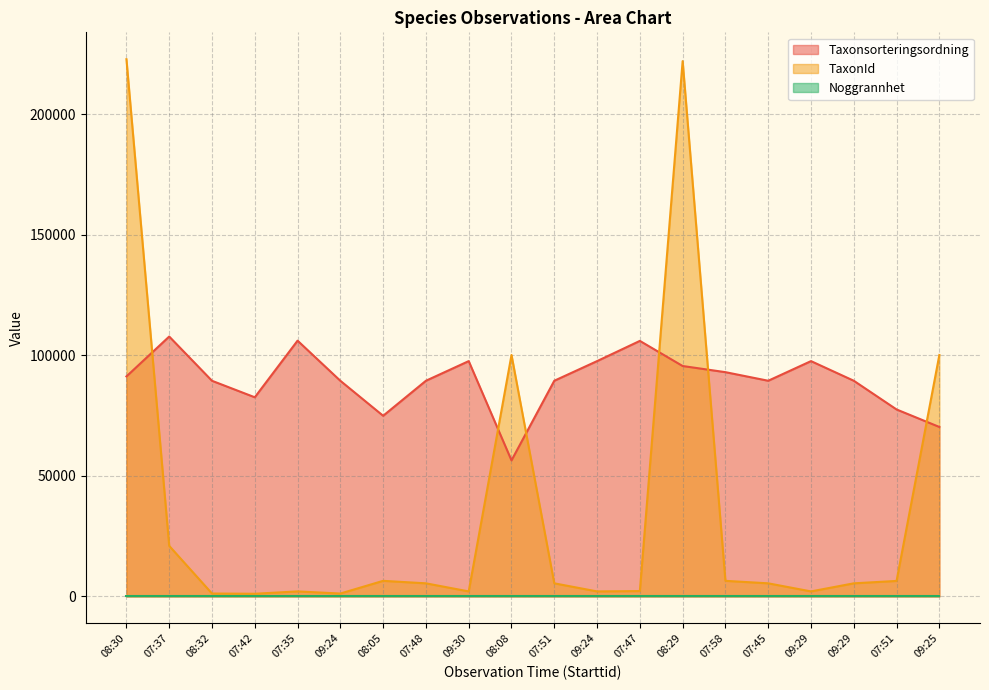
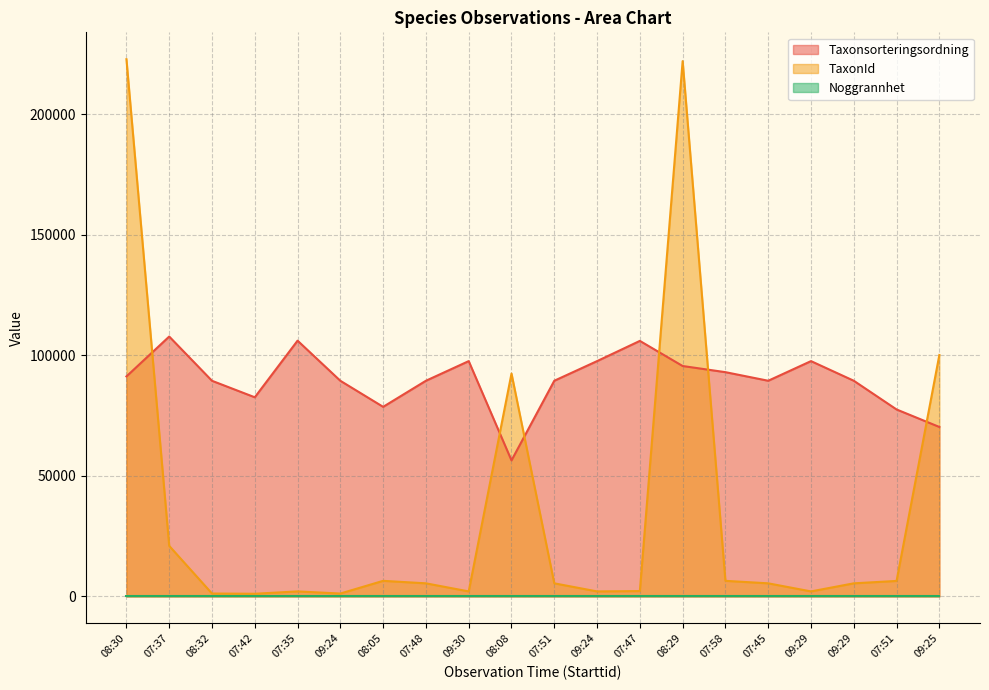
  {
    "Taxonsorteringsordning": {
      "08:30": 91000,
      "07:37": 108000,
      "08:32": 89000,
      "07:42": 83000,
      "07:35": 106000,
-     "08:05": 75000,
+     "08:05": 79000,
      "07:48": 89000,
      "09:30": 98000,
      "08:08": 56000,
      "07:47": 106000,
      "08:29": 96000,
      "07:58": 93000,
      "07:45": 89000,
      "09:25": 70000
    },
    "TaxonId": {
      "08:30": 223000,
      "07:37": 21000,
      "08:32": 1000,
      "07:42": 1000,
      "07:35": 2000,
      "08:05": 6000,
      "07:48": 5000,
      "09:30": 2000,
-     "08:08": 100000,
+     "08:08": 92000,
      "07:47": 2000,
      "08:29": 222000,
      "07:58": 6000,
      "07:45": 5000,
      "09:25": 100000
    },
    "Noggrannhet": {
      "08:30": 0,
      "07:37": 0,
      "08:32": 0,
      "07:42": 0,
      "07:35": 0,
      "08:05": 0,
      "07:48": 0,
      "09:30": 0,
      "08:08": 0,
      "07:47": 0,
      "08:29": 0,
      "07:58": 0,
      "07:45": 0,
      "09:25": 0
    }
  }
